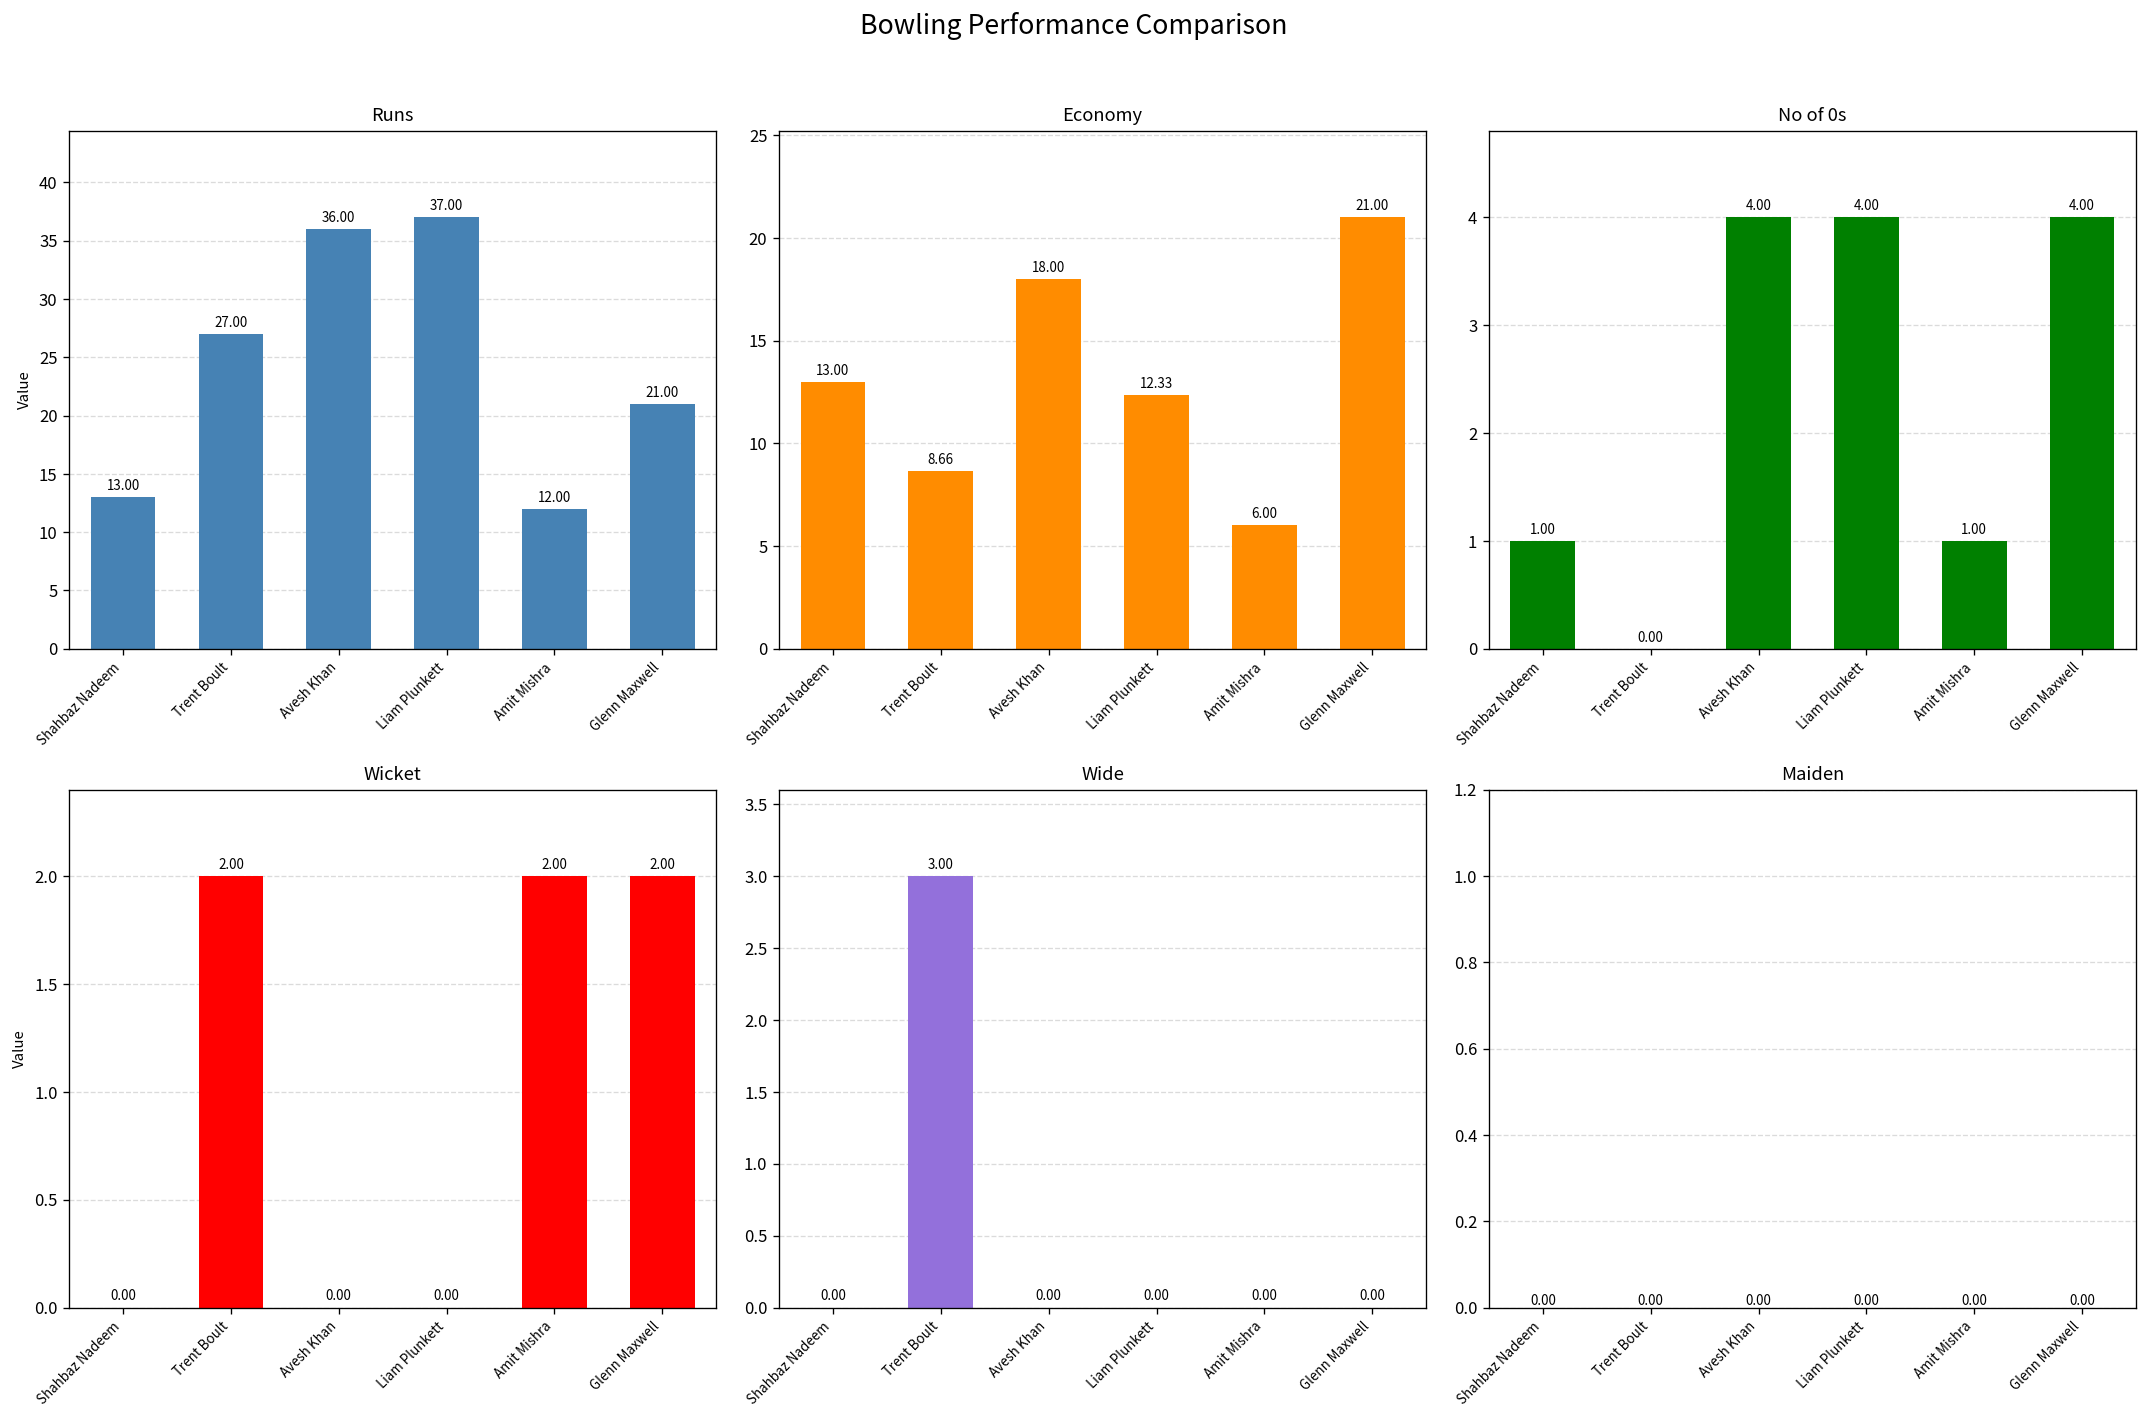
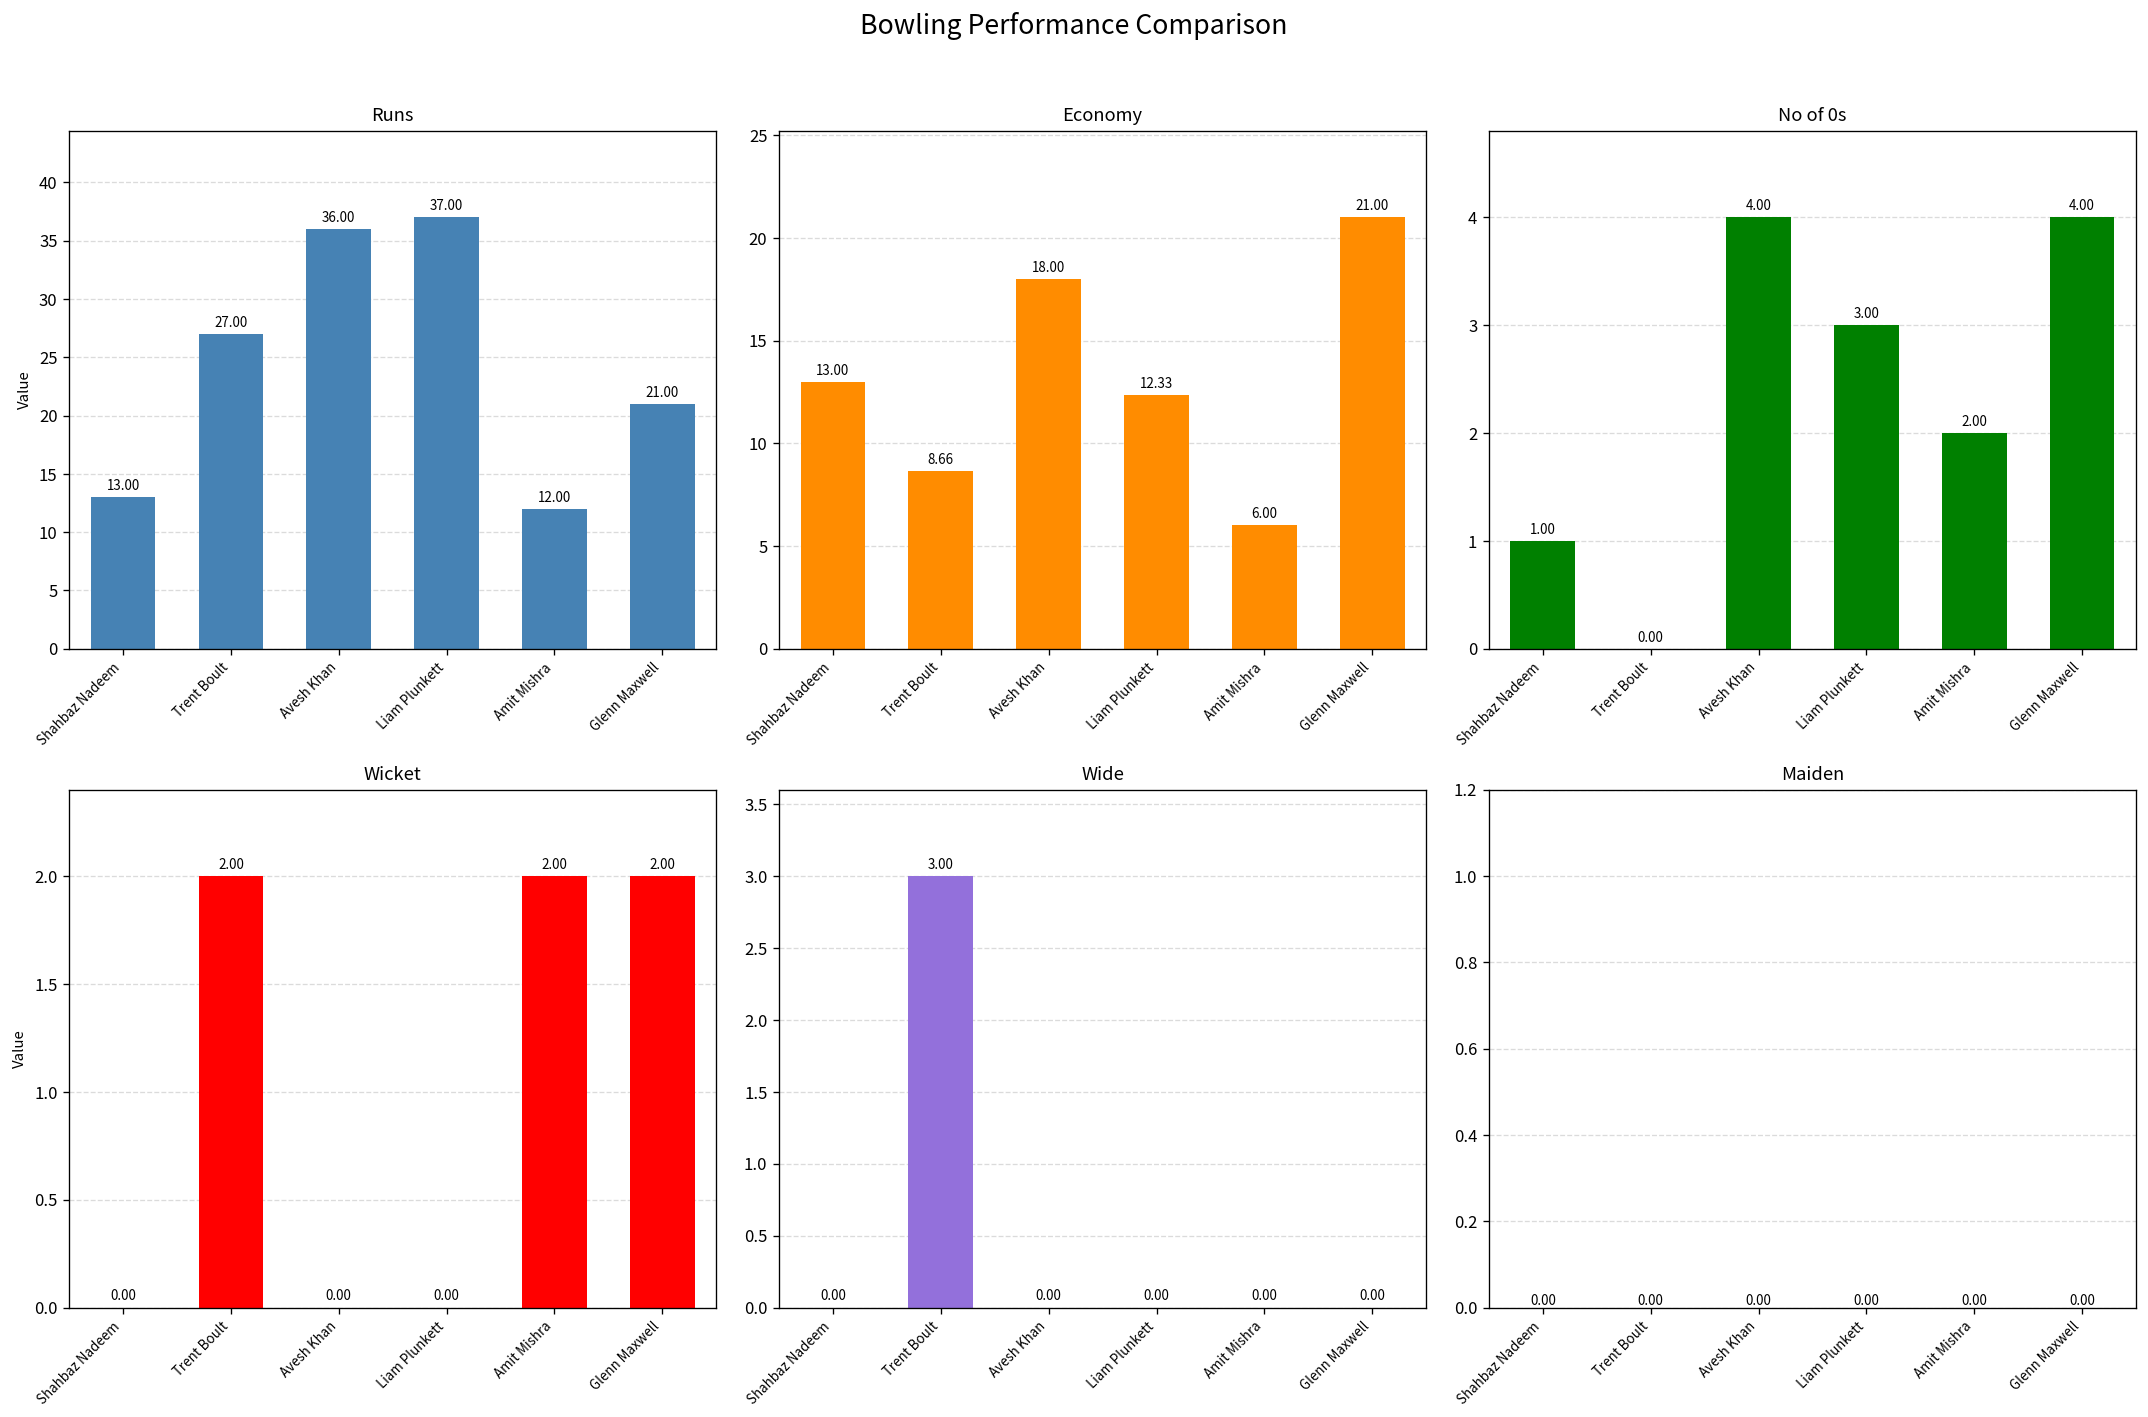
  {
    "Runs": {
      "Shahbaz Nadeem": 13.00,
      "Trent Boult": 27.00,
      "Avesh Khan": 36.00,
      "Liam Plunkett": 37.00,
      "Amit Mishra": 12.00,
      "Glenn Maxwell": 21.00
    },
    "Economy": {
      "Shahbaz Nadeem": 13.00,
      "Trent Boult": 8.66,
      "Avesh Khan": 18.00,
      "Liam Plunkett": 12.33,
      "Amit Mishra": 6.00,
      "Glenn Maxwell": 21.00
    },
    "No of 0s": {
      "Shahbaz Nadeem": 1.00,
      "Trent Boult": 0.00,
      "Avesh Khan": 4.00,
-     "Liam Plunkett": 4.00,
-     "Amit Mishra": 1.00,
+     "Liam Plunkett": 3.00,
+     "Amit Mishra": 2.00,
      "Glenn Maxwell": 4.00
    },
    "Wicket": {
      "Shahbaz Nadeem": 0.00,
      "Trent Boult": 2.00,
      "Avesh Khan": 0.00,
      "Liam Plunkett": 0.00,
      "Amit Mishra": 2.00,
      "Glenn Maxwell": 2.00
    },
    "Wide": {
      "Shahbaz Nadeem": 0.00,
      "Trent Boult": 3.00,
      "Avesh Khan": 0.00,
      "Liam Plunkett": 0.00,
      "Amit Mishra": 0.00,
      "Glenn Maxwell": 0.00
    },
    "Maiden": {
      "Shahbaz Nadeem": 0.00,
      "Trent Boult": 0.00,
      "Avesh Khan": 0.00,
      "Liam Plunkett": 0.00,
      "Amit Mishra": 0.00,
      "Glenn Maxwell": 0.00
    }
  }
